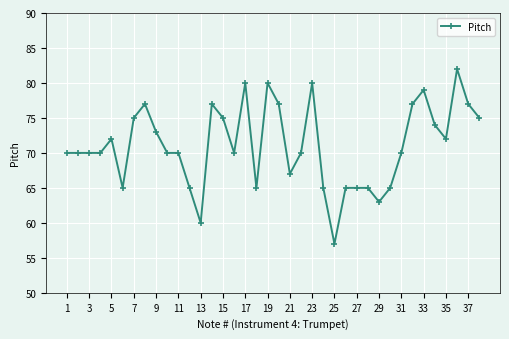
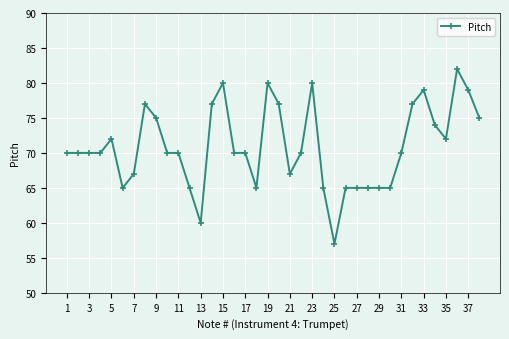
  {
    "1": 70,
    "3": 70,
    "5": 72,
-   "7": 75,
-   "9": 73,
+   "7": 67,
+   "9": 75,
    "11": 70,
    "13": 60,
-   "15": 75,
-   "17": 80,
+   "15": 80,
+   "17": 70,
    "19": 80,
    "21": 67,
    "23": 80,
    "25": 57,
    "27": 65,
-   "29": 63,
+   "29": 65,
    "31": 70,
    "33": 79,
    "35": 72,
-   "37": 77
+   "37": 79
  }
